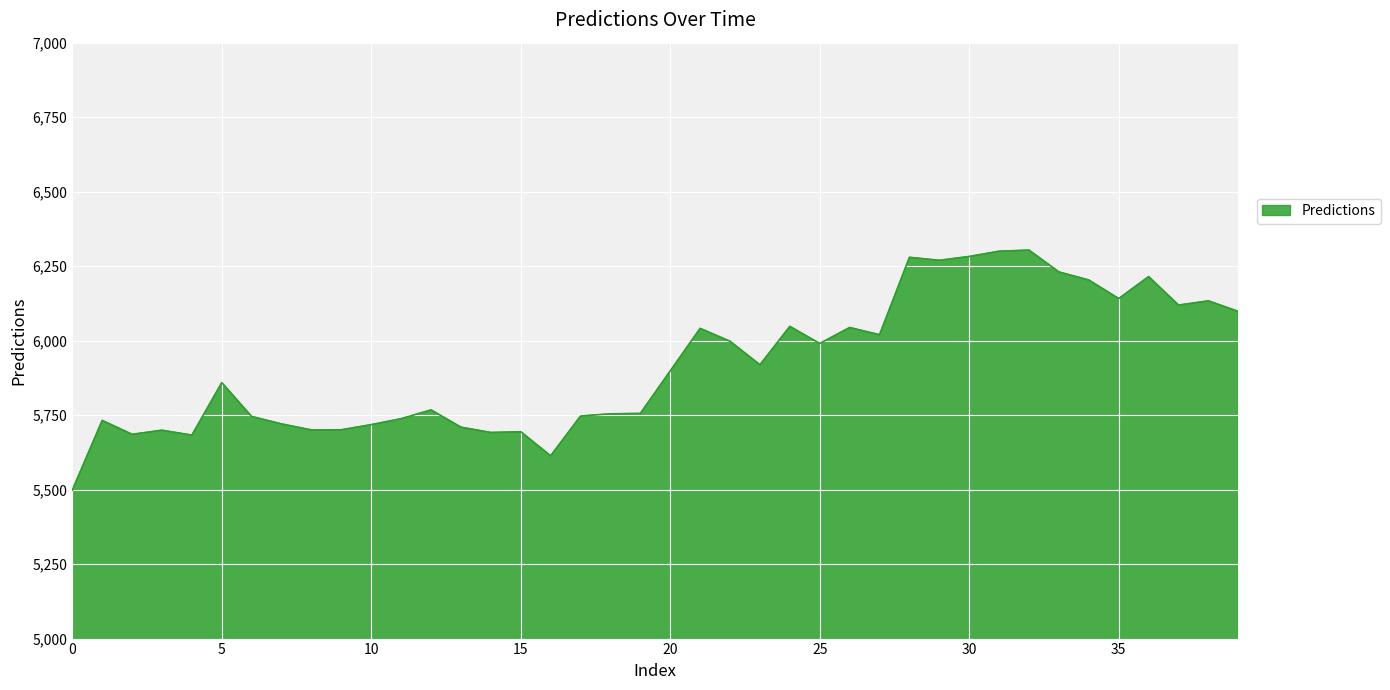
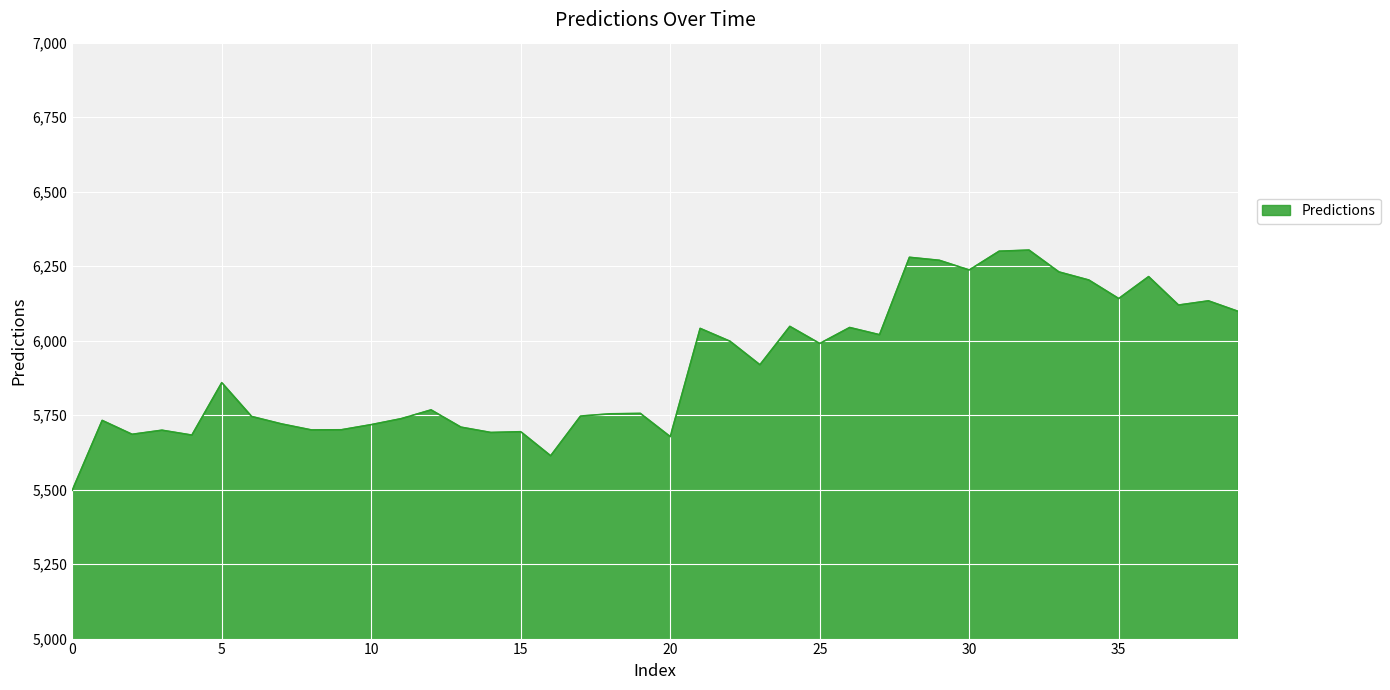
  {
    "0": "5,500",
    "5": "5,860",
    "10": "5,720",
    "15": "5,690",
-   "20": "5,900",
+   "20": "5,680",
    "25": "5,990",
-   "30": "6,280",
+   "30": "6,240",
    "35": "6,140"
  }
